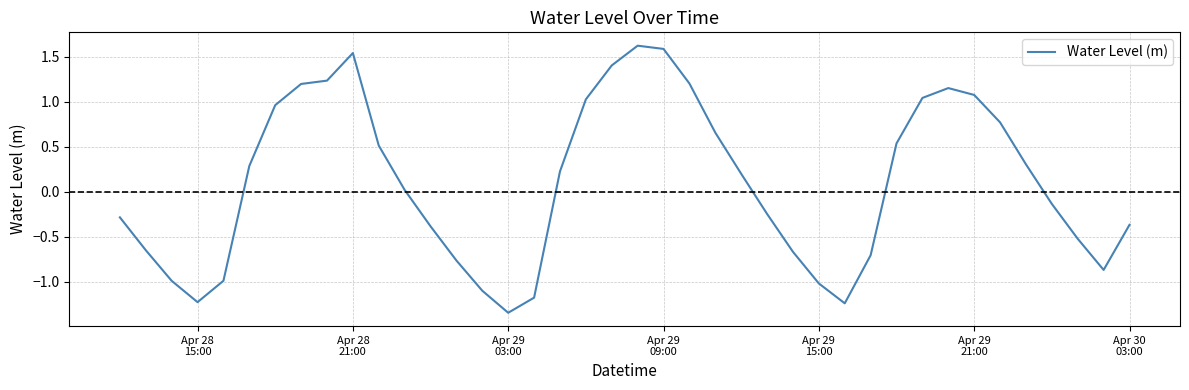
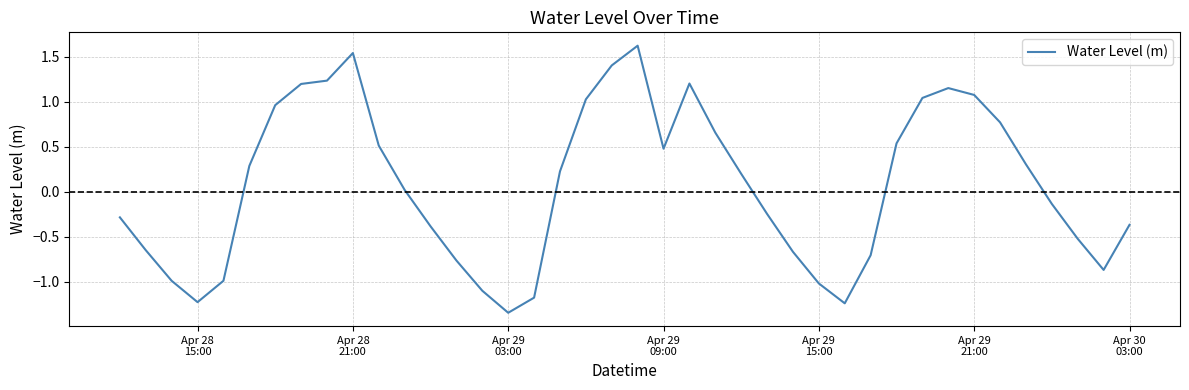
  {
    "Apr 28 15:00": -1.2,
    "Apr 28 21:00": 1.5,
    "Apr 29 03:00": -1.3,
-   "Apr 29 09:00": 1.6,
+   "Apr 29 09:00": 0.5,
    "Apr 29 15:00": -1.0,
    "Apr 29 21:00": 1.1,
    "Apr 30 03:00": -0.4
  }
